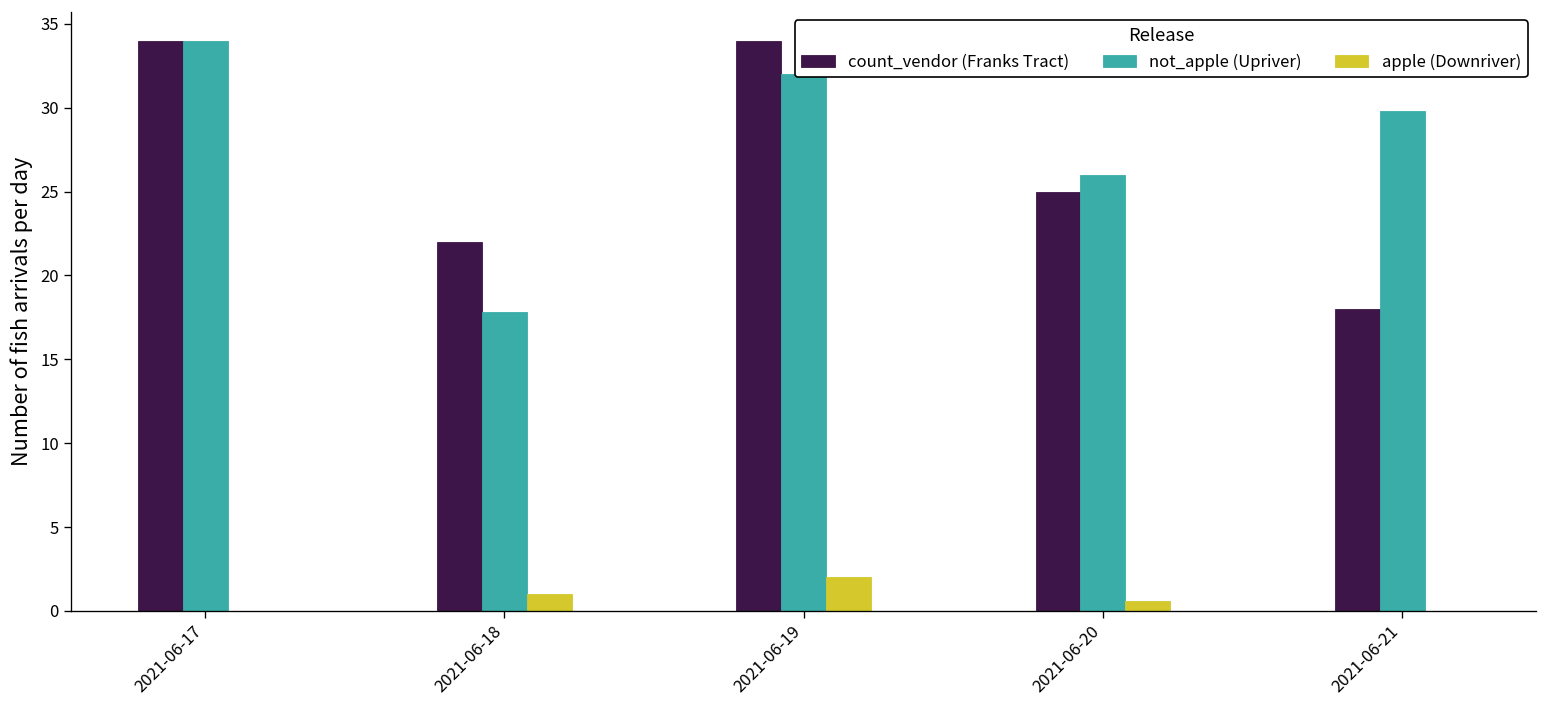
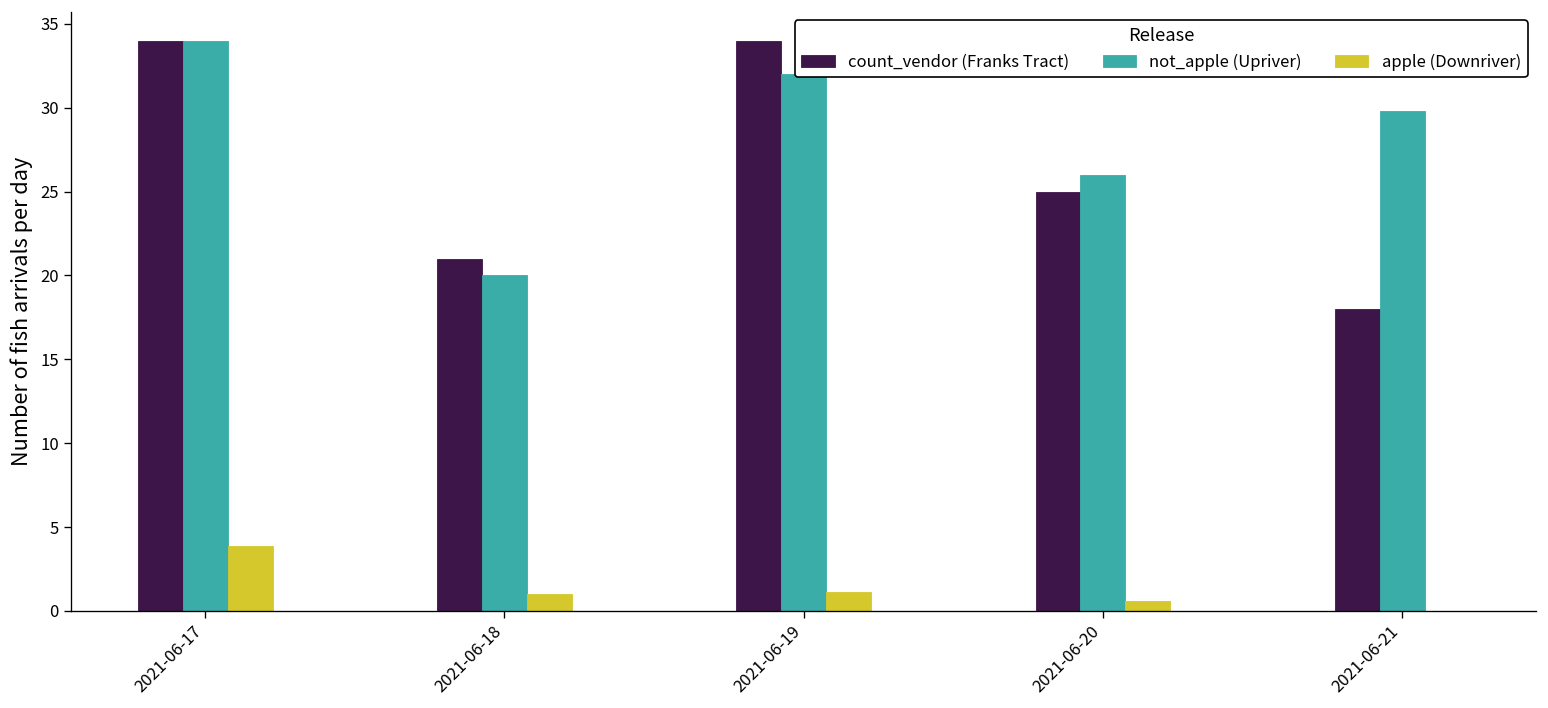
  {
    "count_vendor (Franks Tract)": {
      "2021-06-17": 34,
-     "2021-06-18": 22,
+     "2021-06-18": 21,
      "2021-06-19": 34,
      "2021-06-20": 25,
      "2021-06-21": 18
    },
    "not_apple (Upriver)": {
      "2021-06-17": 34.0,
-     "2021-06-18": 17.8,
+     "2021-06-18": 20.0,
      "2021-06-20": 26.0,
      "2021-06-21": 29.8
    },
    "apple (Downriver)": {
-     "2021-06-17": 0.0,
+     "2021-06-17": 3.9,
      "2021-06-18": 1.0,
-     "2021-06-19": 2.0,
+     "2021-06-19": 1.1,
      "2021-06-20": 0.6,
      "2021-06-21": 0.0
    }
  }
